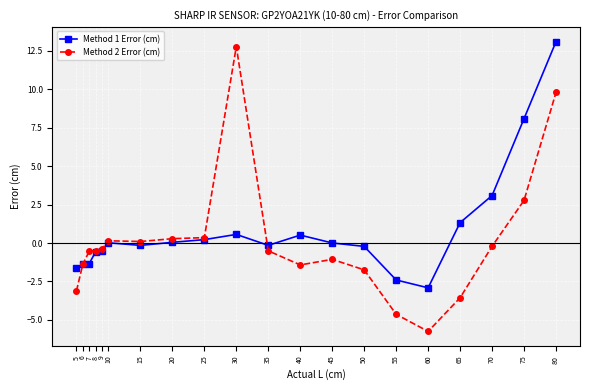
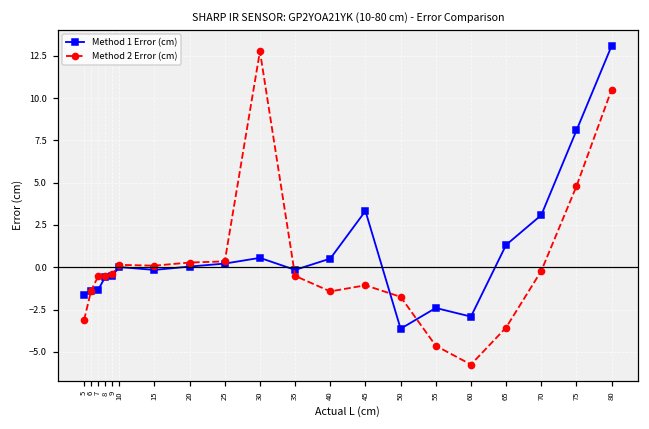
  {
    "Method 1 Error (cm)": {
      "5": -1.6,
      "7": -1.3,
      "15": -0.2,
      "20": 0.0,
      "30": 0.6,
      "35": -0.2,
      "40": 0.5,
-     "45": 0.0,
-     "50": -0.2,
+     "45": 3.3,
+     "50": -3.6,
      "55": -2.4,
      "60": -2.9,
      "65": 1.3,
      "70": 3.1,
      "75": 8.1,
      "80": 13.1
    },
    "Method 2 Error (cm)": {
      "5": -3.1,
      "7": -0.5,
      "15": 0.1,
      "20": 0.3,
      "30": 12.8,
      "35": -0.5,
      "40": -1.4,
      "45": -1.1,
      "50": -1.7,
      "55": -4.6,
      "60": -5.7,
      "65": -3.6,
      "70": -0.2,
-     "75": 2.8,
-     "80": 9.8
+     "75": 4.8,
+     "80": 10.5
    }
  }
